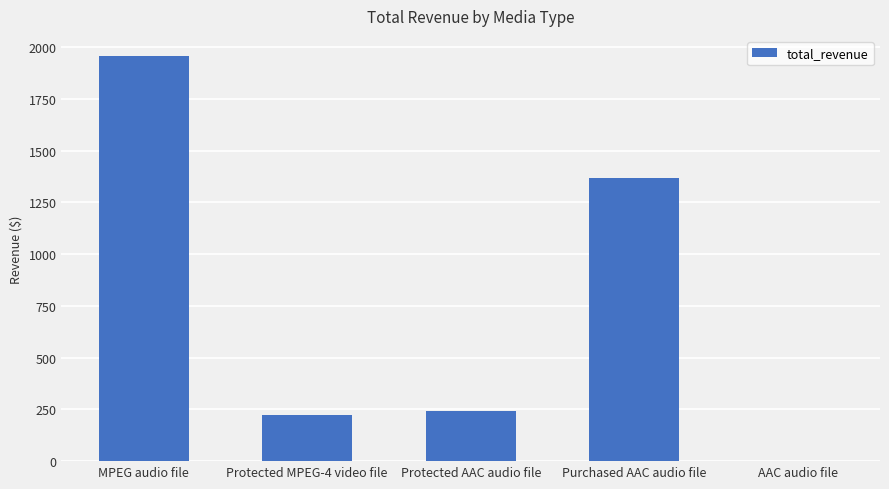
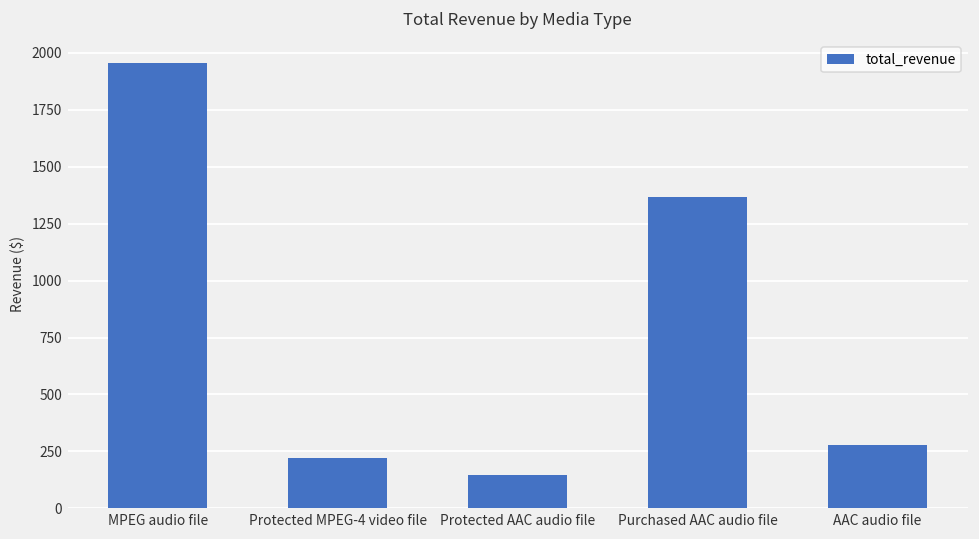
  {
    "MPEG audio file": 1960,
    "Protected MPEG-4 video file": 220,
-   "Protected AAC audio file": 240,
+   "Protected AAC audio file": 140,
    "Purchased AAC audio file": 1370,
-   "AAC audio file": 0
+   "AAC audio file": 280
  }
